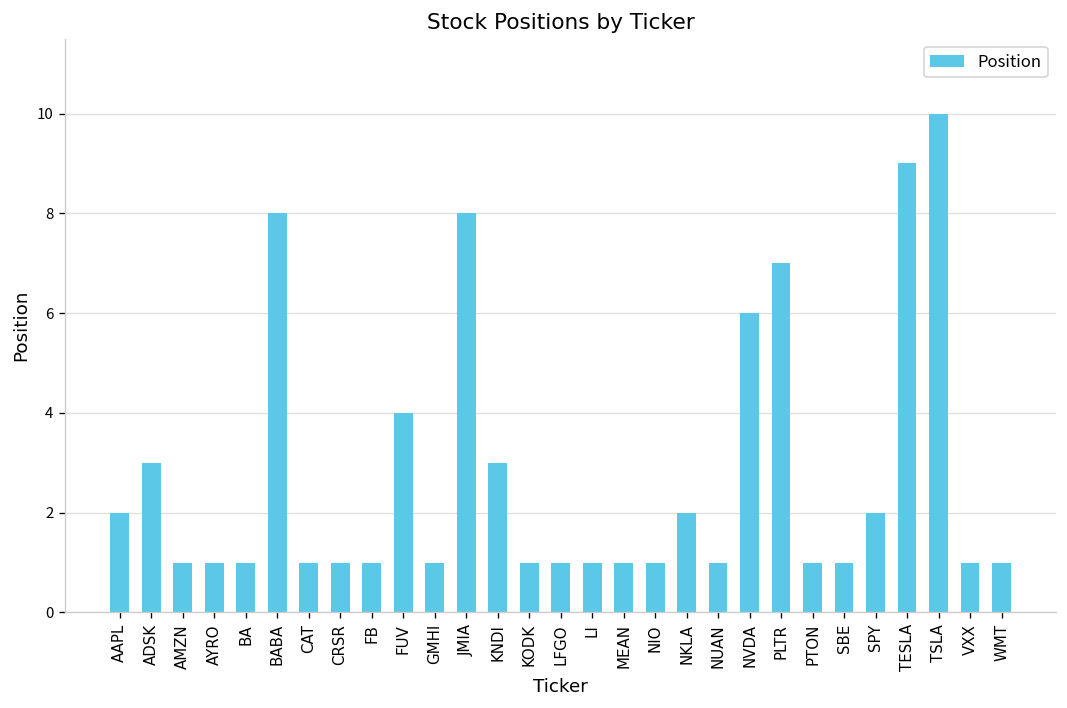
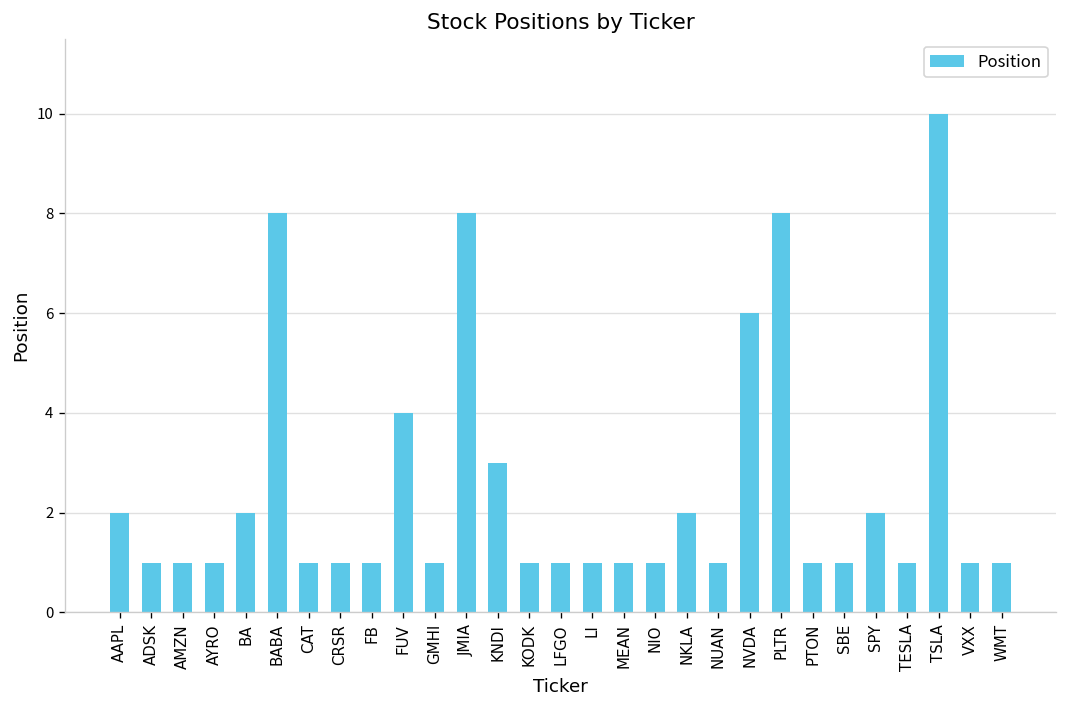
  {
    "AAPL": 2,
-   "ADSK": 3,
+   "ADSK": 1,
    "AMZN": 1,
    "AYRO": 1,
-   "BA": 1,
+   "BA": 2,
    "BABA": 8,
    "CAT": 1,
    "CRSR": 1,
    "FB": 1,
    "FUV": 4,
    "GMHI": 1,
    "JMIA": 8,
    "KNDI": 3,
    "KODK": 1,
    "LFGO": 1,
    "LI": 1,
    "MEAN": 1,
    "NIO": 1,
    "NKLA": 2,
    "NUAN": 1,
    "NVDA": 6,
-   "PLTR": 7,
+   "PLTR": 8,
    "PTON": 1,
    "SBE": 1,
    "SPY": 2,
-   "TESLA": 9,
+   "TESLA": 1,
    "TSLA": 10,
    "VXX": 1,
    "WMT": 1
  }
